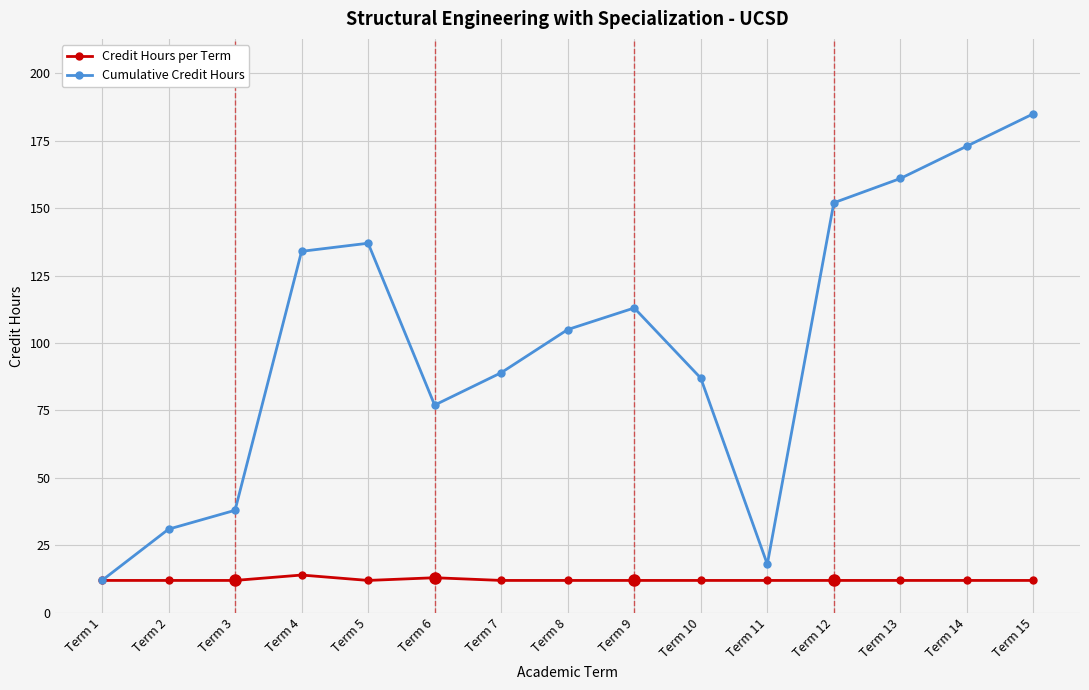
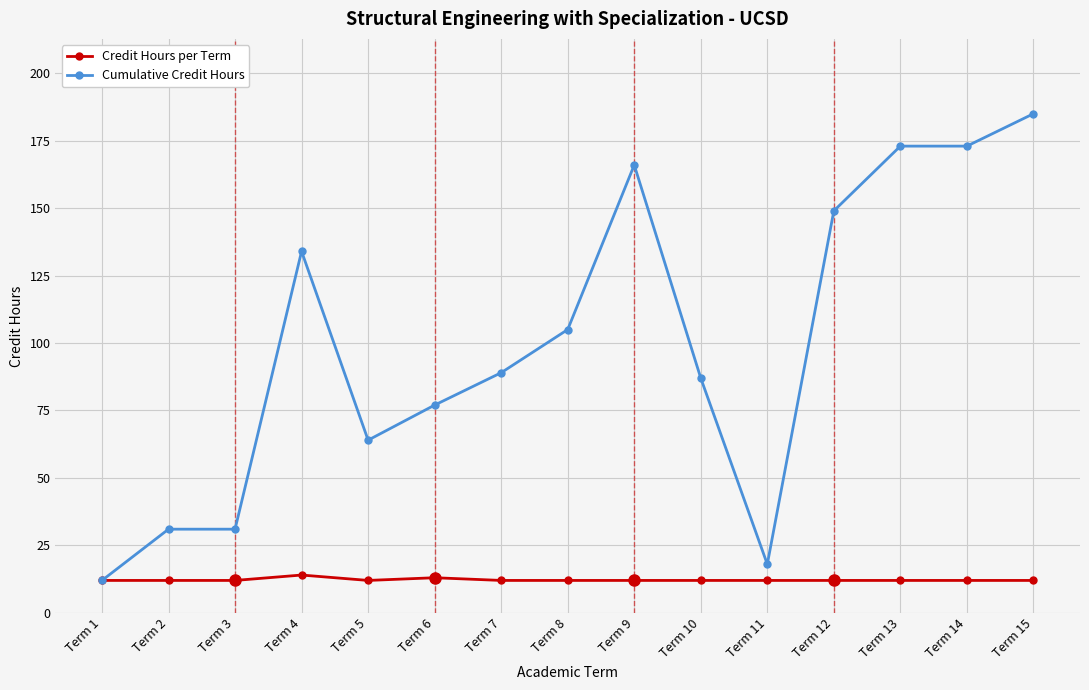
  {
    "Cumulative Credit Hours": {
      "Term 2": 31,
-     "Term 3": 38,
+     "Term 3": 31,
      "Term 4": 134,
-     "Term 5": 137,
+     "Term 5": 64,
      "Term 6": 77,
      "Term 7": 89,
      "Term 8": 105,
-     "Term 9": 113,
+     "Term 9": 166,
      "Term 10": 87,
      "Term 11": 18,
-     "Term 12": 152,
-     "Term 13": 161,
+     "Term 12": 149,
+     "Term 13": 173,
      "Term 14": 173,
      "Term 15": 185
    }
  }
